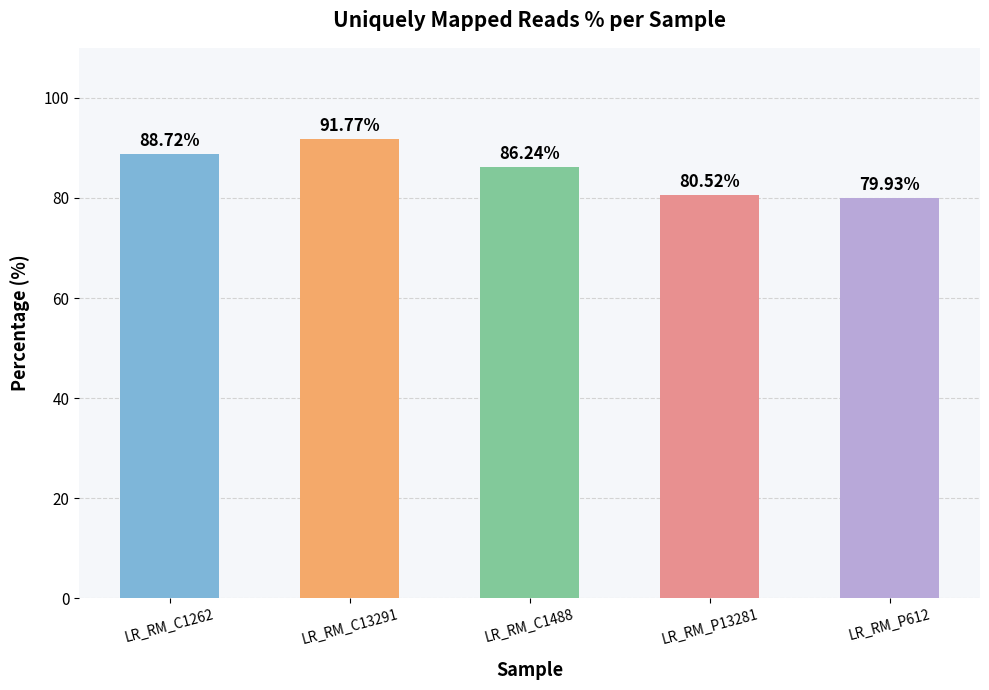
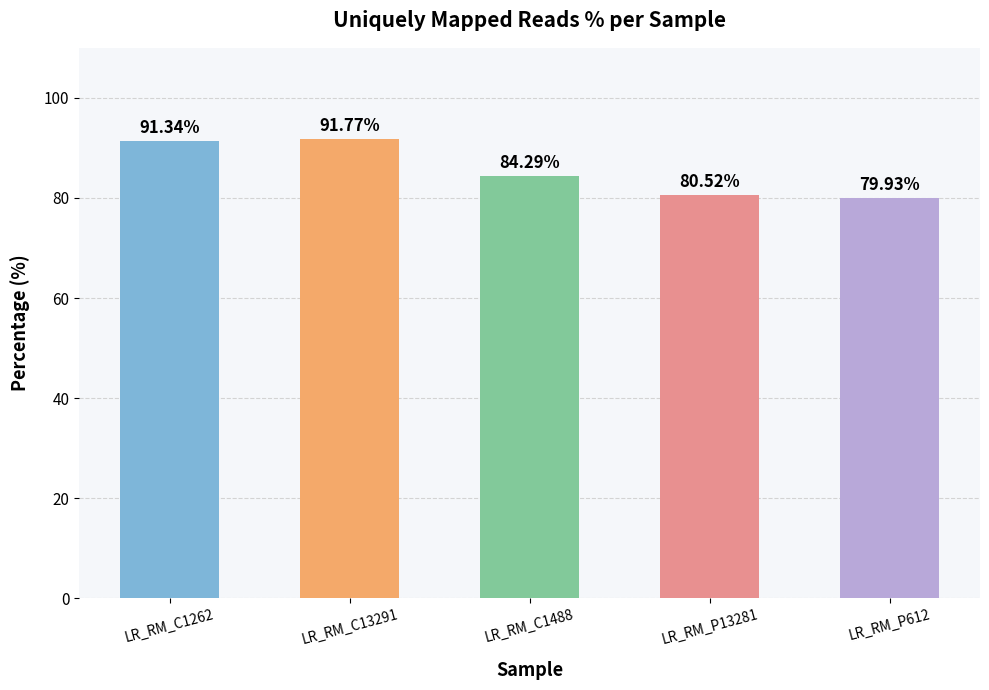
  {
-   "LR_RM_C1262": "88.72%",
+   "LR_RM_C1262": "91.34%",
    "LR_RM_C13291": "91.77%",
-   "LR_RM_C1488": "86.24%",
+   "LR_RM_C1488": "84.29%",
    "LR_RM_P13281": "80.52%",
    "LR_RM_P612": "79.93%"
  }
